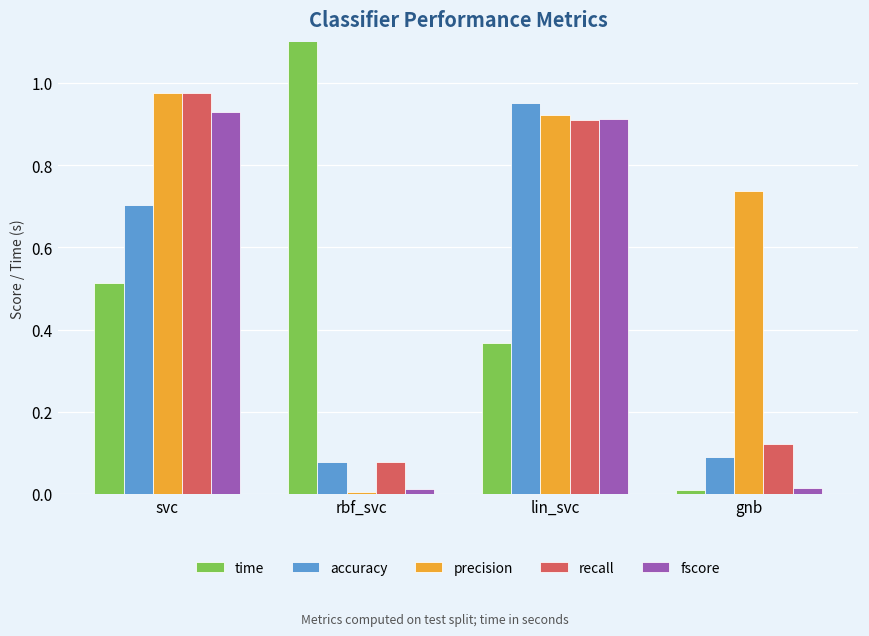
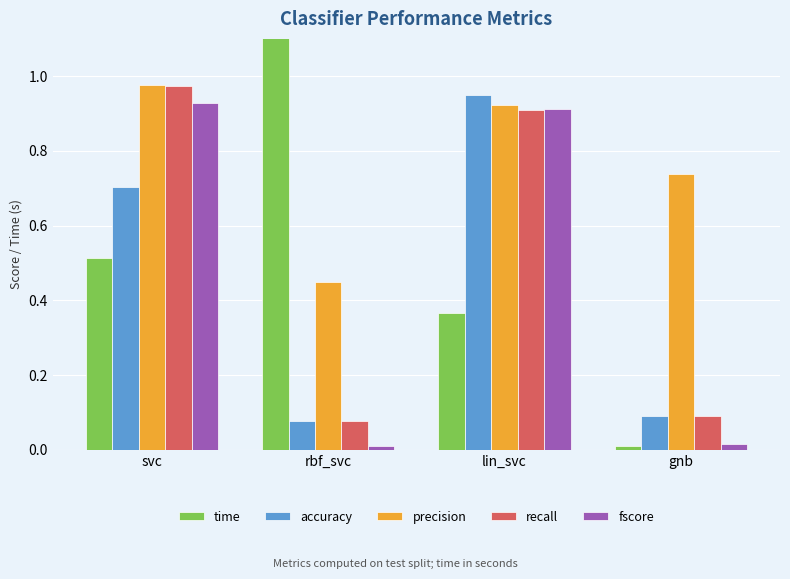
  {
    "time": {
      "svc": 0.51,
      "lin_svc": 0.37,
      "gnb": 0.01
    },
    "accuracy": {
      "svc": 0.70,
      "rbf_svc": 0.08,
      "lin_svc": 0.95,
      "gnb": 0.09
    },
    "precision": {
      "svc": 0.98,
-     "rbf_svc": 0.01,
+     "rbf_svc": 0.45,
      "lin_svc": 0.92,
      "gnb": 0.74
    },
    "recall": {
      "svc": 0.97,
      "rbf_svc": 0.08,
      "lin_svc": 0.91,
-     "gnb": 0.12
+     "gnb": 0.09
    },
    "fscore": {
      "svc": 0.93,
      "rbf_svc": 0.01,
      "lin_svc": 0.91,
      "gnb": 0.02
    }
  }
